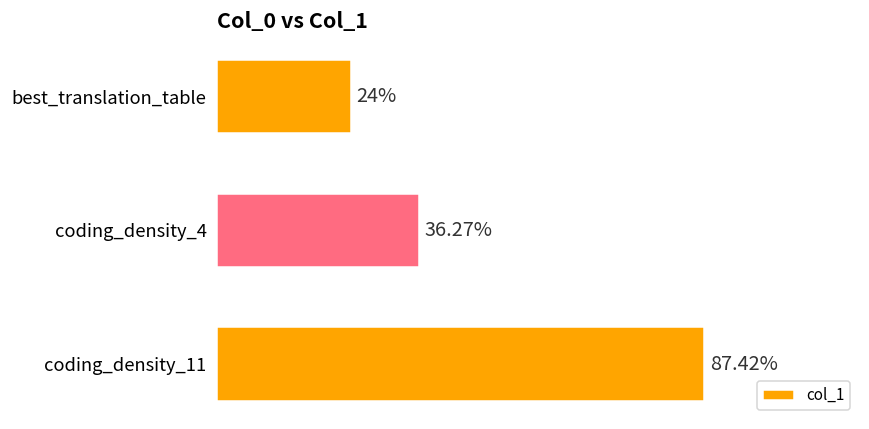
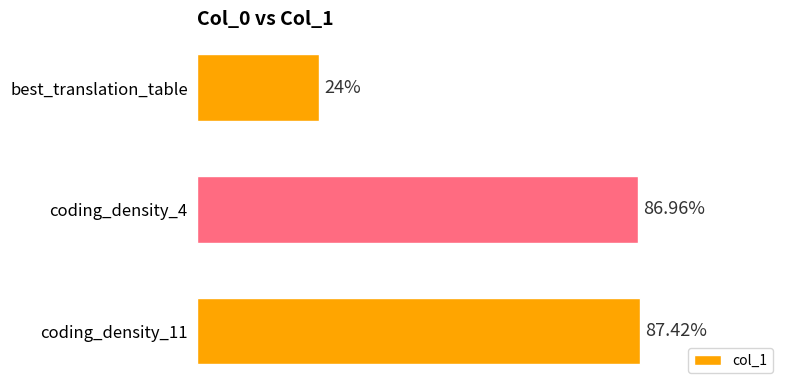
  {
    "best_translation_table": "24%",
-   "coding_density_4": "36.27%",
+   "coding_density_4": "86.96%",
    "coding_density_11": "87.42%"
  }
